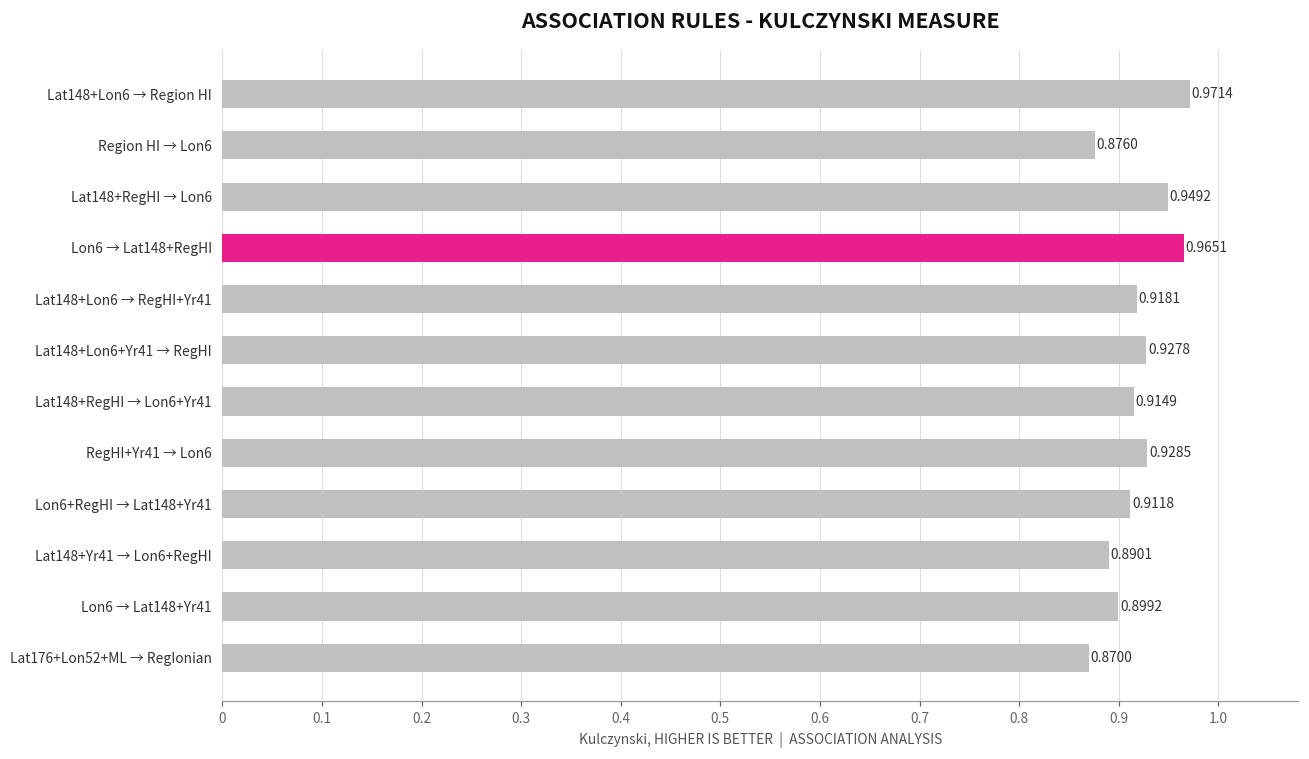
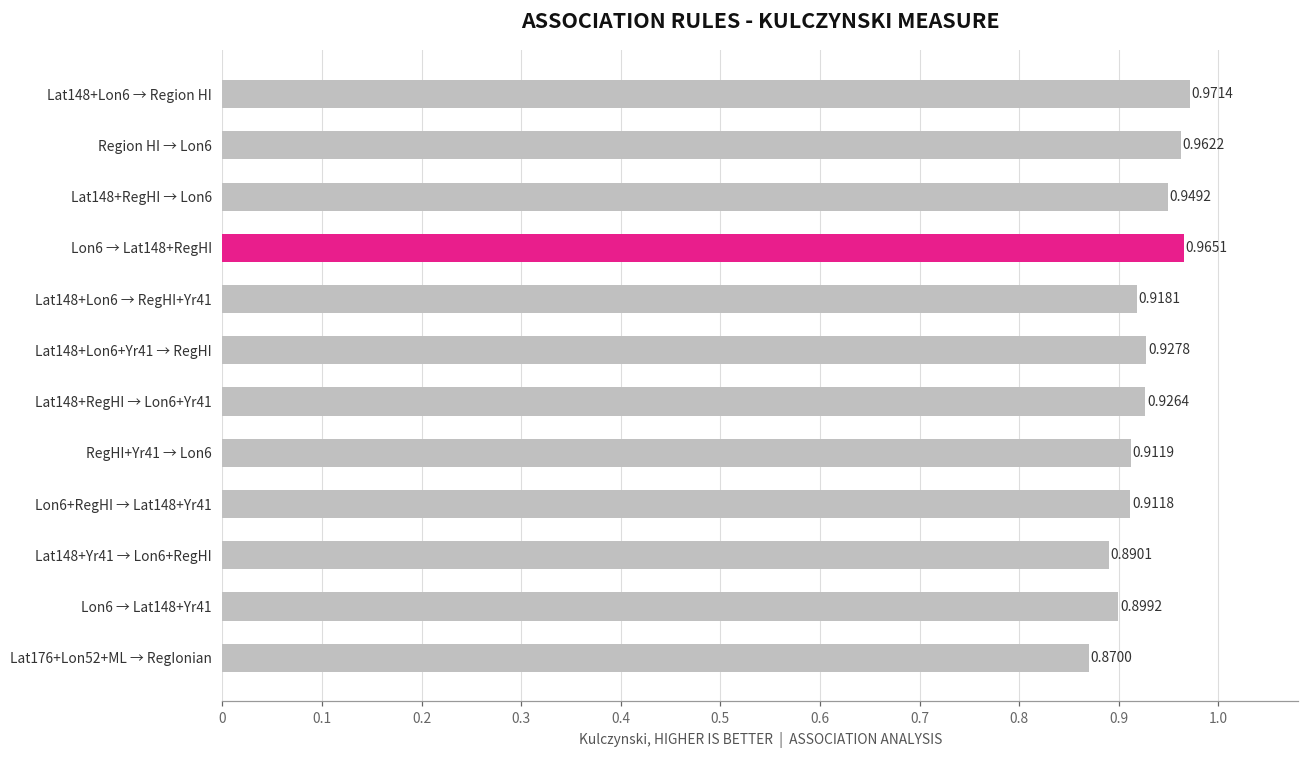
  {
    "Lat148+Lon6 → Region HI": 0.9714,
-   "Region HI → Lon6": 0.8760,
+   "Region HI → Lon6": 0.9622,
    "Lat148+RegHI → Lon6": 0.9492,
    "Lon6 → Lat148+RegHI": 0.9651,
    "Lat148+Lon6 → RegHI+Yr41": 0.9181,
    "Lat148+Lon6+Yr41 → RegHI": 0.9278,
-   "Lat148+RegHI → Lon6+Yr41": 0.9149,
-   "RegHI+Yr41 → Lon6": 0.9285,
+   "Lat148+RegHI → Lon6+Yr41": 0.9264,
+   "RegHI+Yr41 → Lon6": 0.9119,
    "Lon6+RegHI → Lat148+Yr41": 0.9118,
    "Lat148+Yr41 → Lon6+RegHI": 0.8901,
    "Lon6 → Lat148+Yr41": 0.8992,
    "Lat176+Lon52+ML → RegIonian": 0.8700
  }
